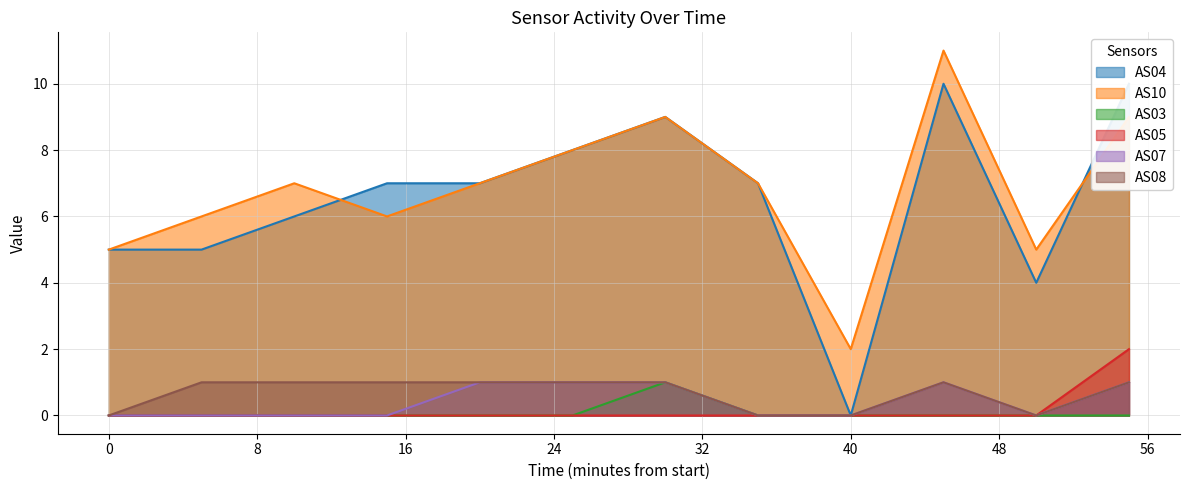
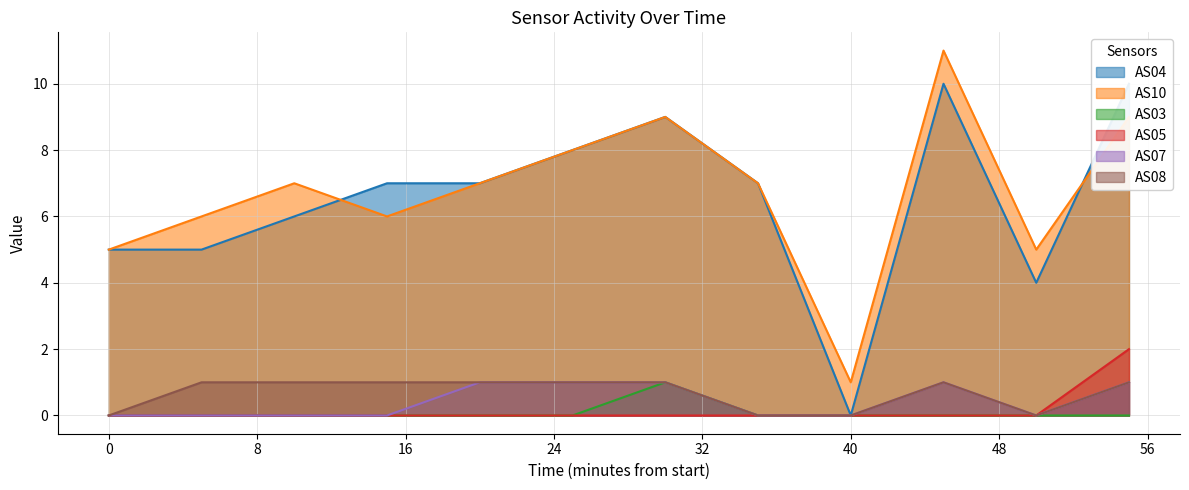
  {
    "AS10": {
-     "40": 2
+     "40": 1
    }
  }
